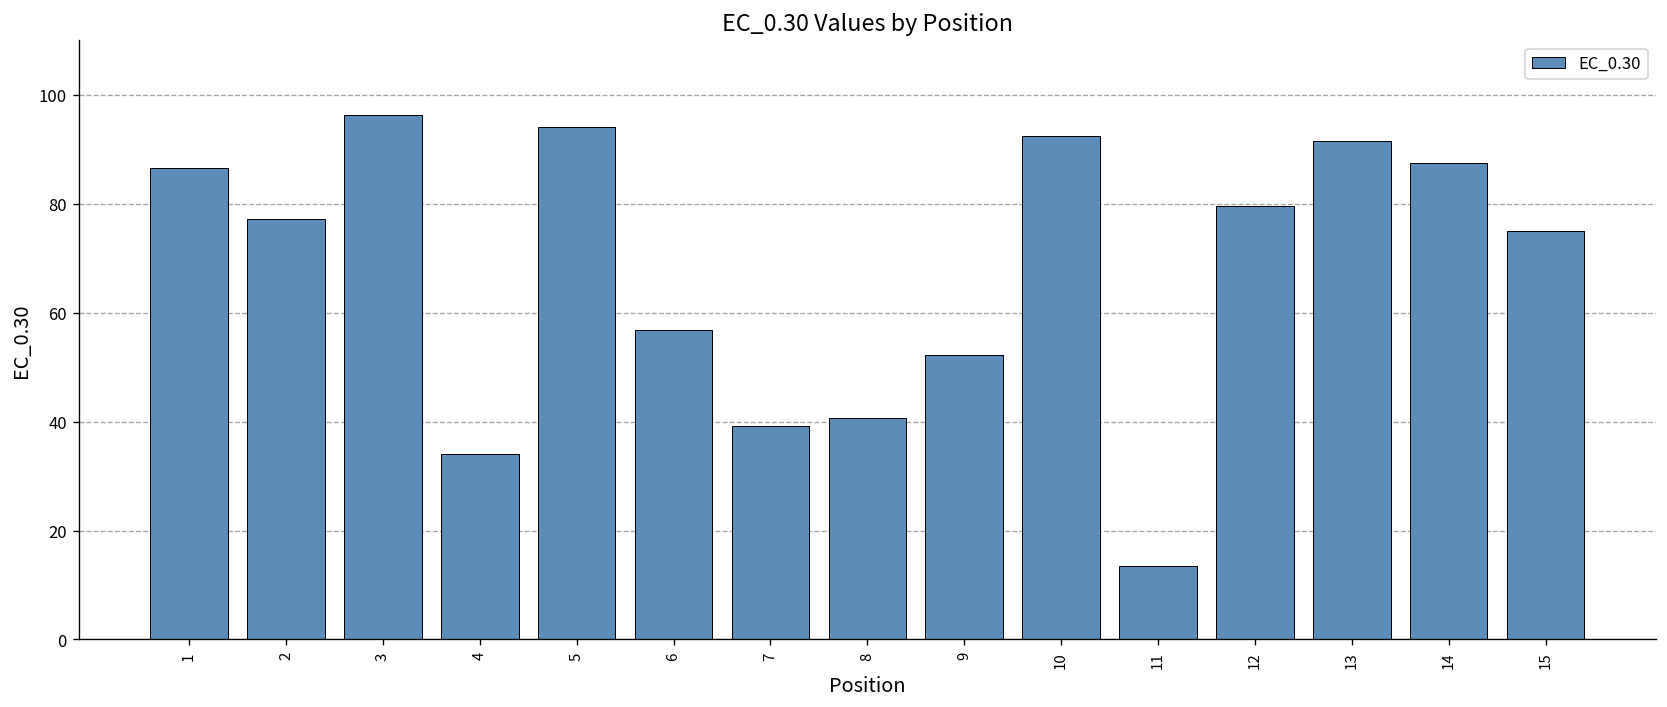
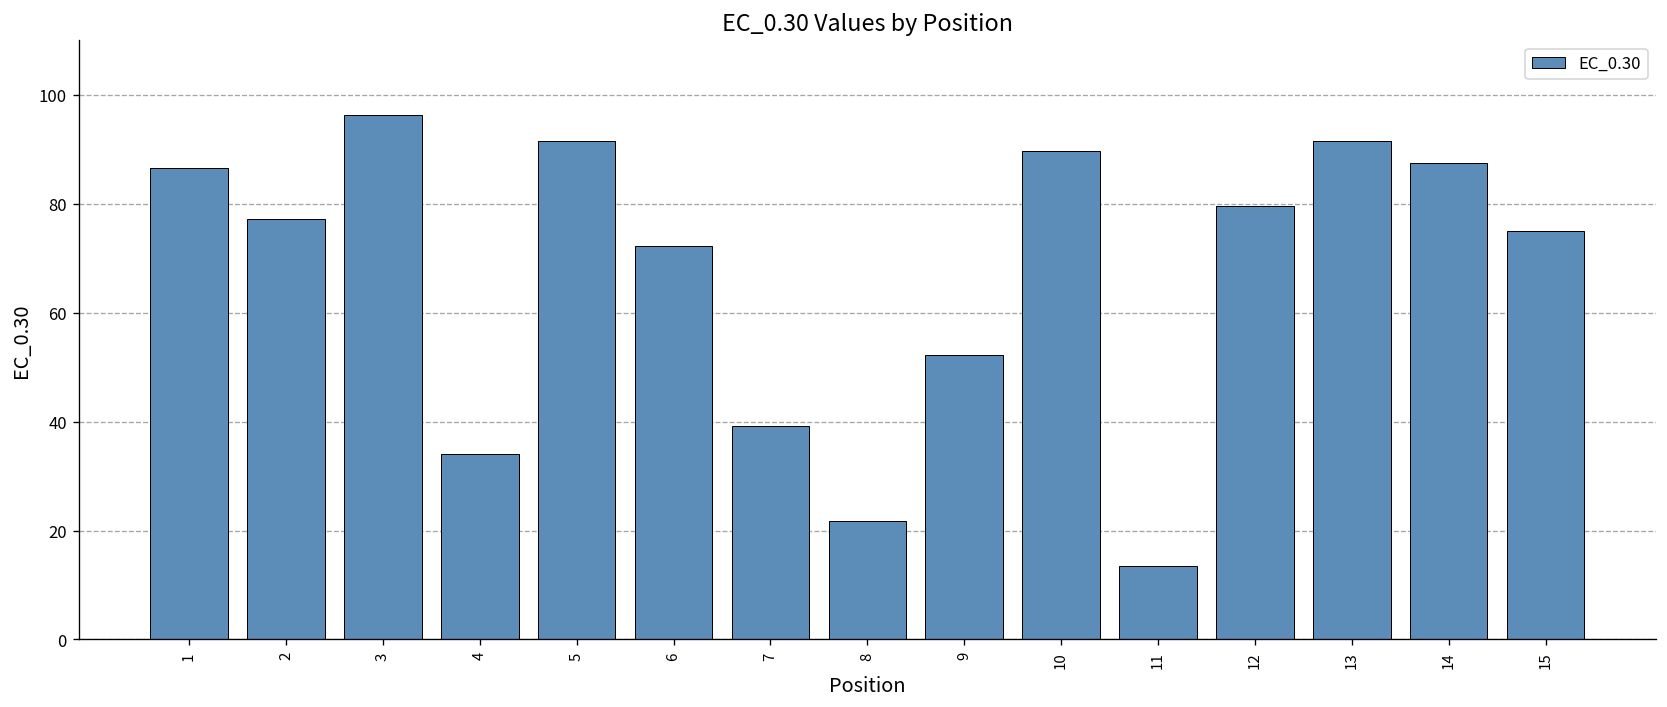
  {
    "1": 87,
    "2": 77,
    "3": 96,
    "4": 34,
-   "5": 94,
-   "6": 57,
+   "5": 92,
+   "6": 72,
    "7": 39,
-   "8": 41,
+   "8": 22,
    "9": 52,
-   "10": 92,
+   "10": 90,
    "11": 13,
    "12": 80,
    "13": 92,
    "14": 87,
    "15": 75
  }
